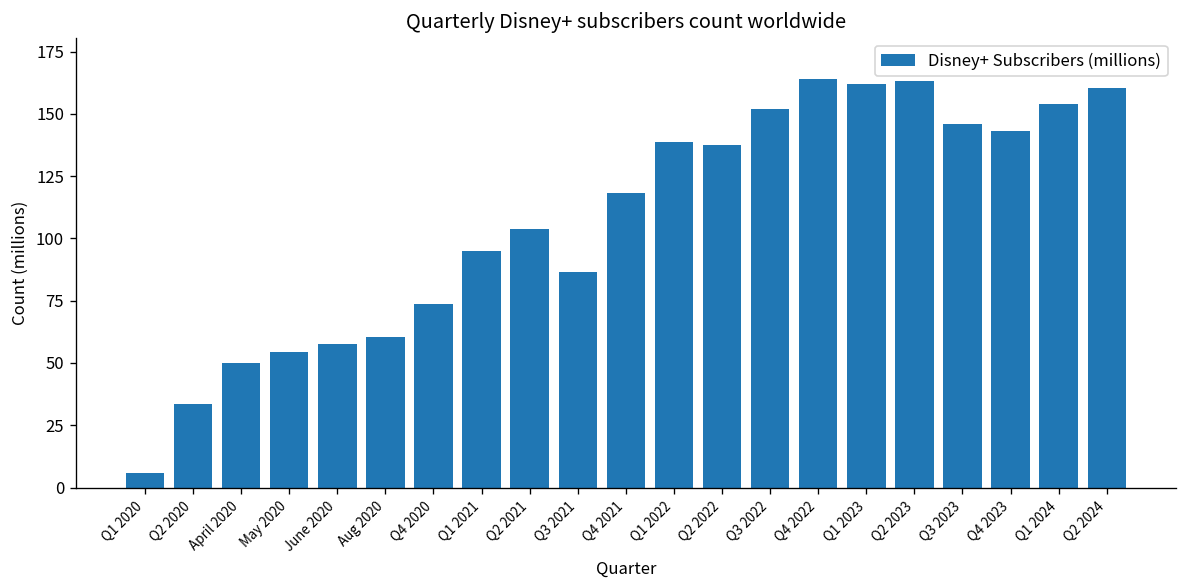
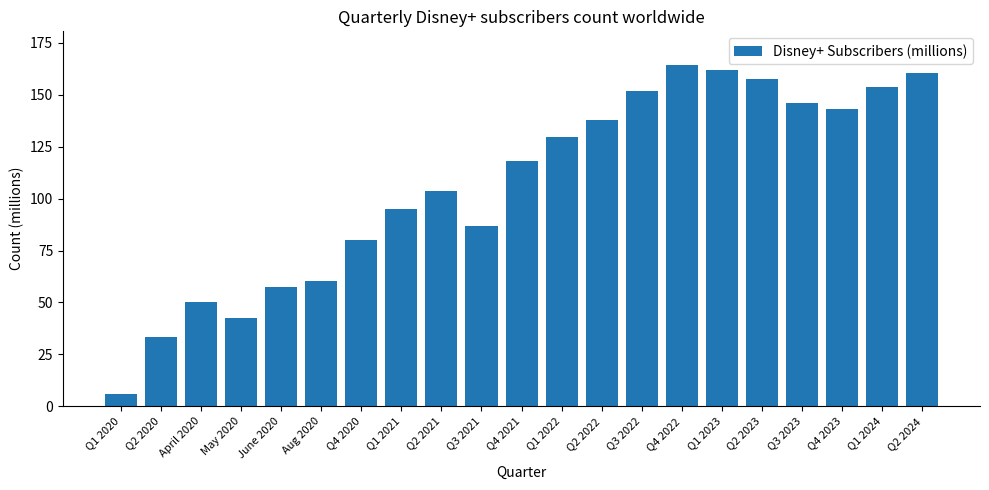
  {
    "Q1 2020": 6,
    "Q2 2020": 34,
    "April 2020": 50,
-   "May 2020": 55,
+   "May 2020": 43,
    "June 2020": 58,
    "Aug 2020": 61,
-   "Q4 2020": 74,
+   "Q4 2020": 80,
    "Q1 2021": 95,
    "Q2 2021": 104,
    "Q3 2021": 87,
    "Q4 2021": 118,
-   "Q1 2022": 139,
+   "Q1 2022": 130,
    "Q2 2022": 138,
    "Q3 2022": 152,
    "Q4 2022": 164,
    "Q1 2023": 162,
-   "Q2 2023": 163,
+   "Q2 2023": 158,
    "Q3 2023": 146,
    "Q4 2023": 143,
    "Q1 2024": 154,
    "Q2 2024": 161
  }
